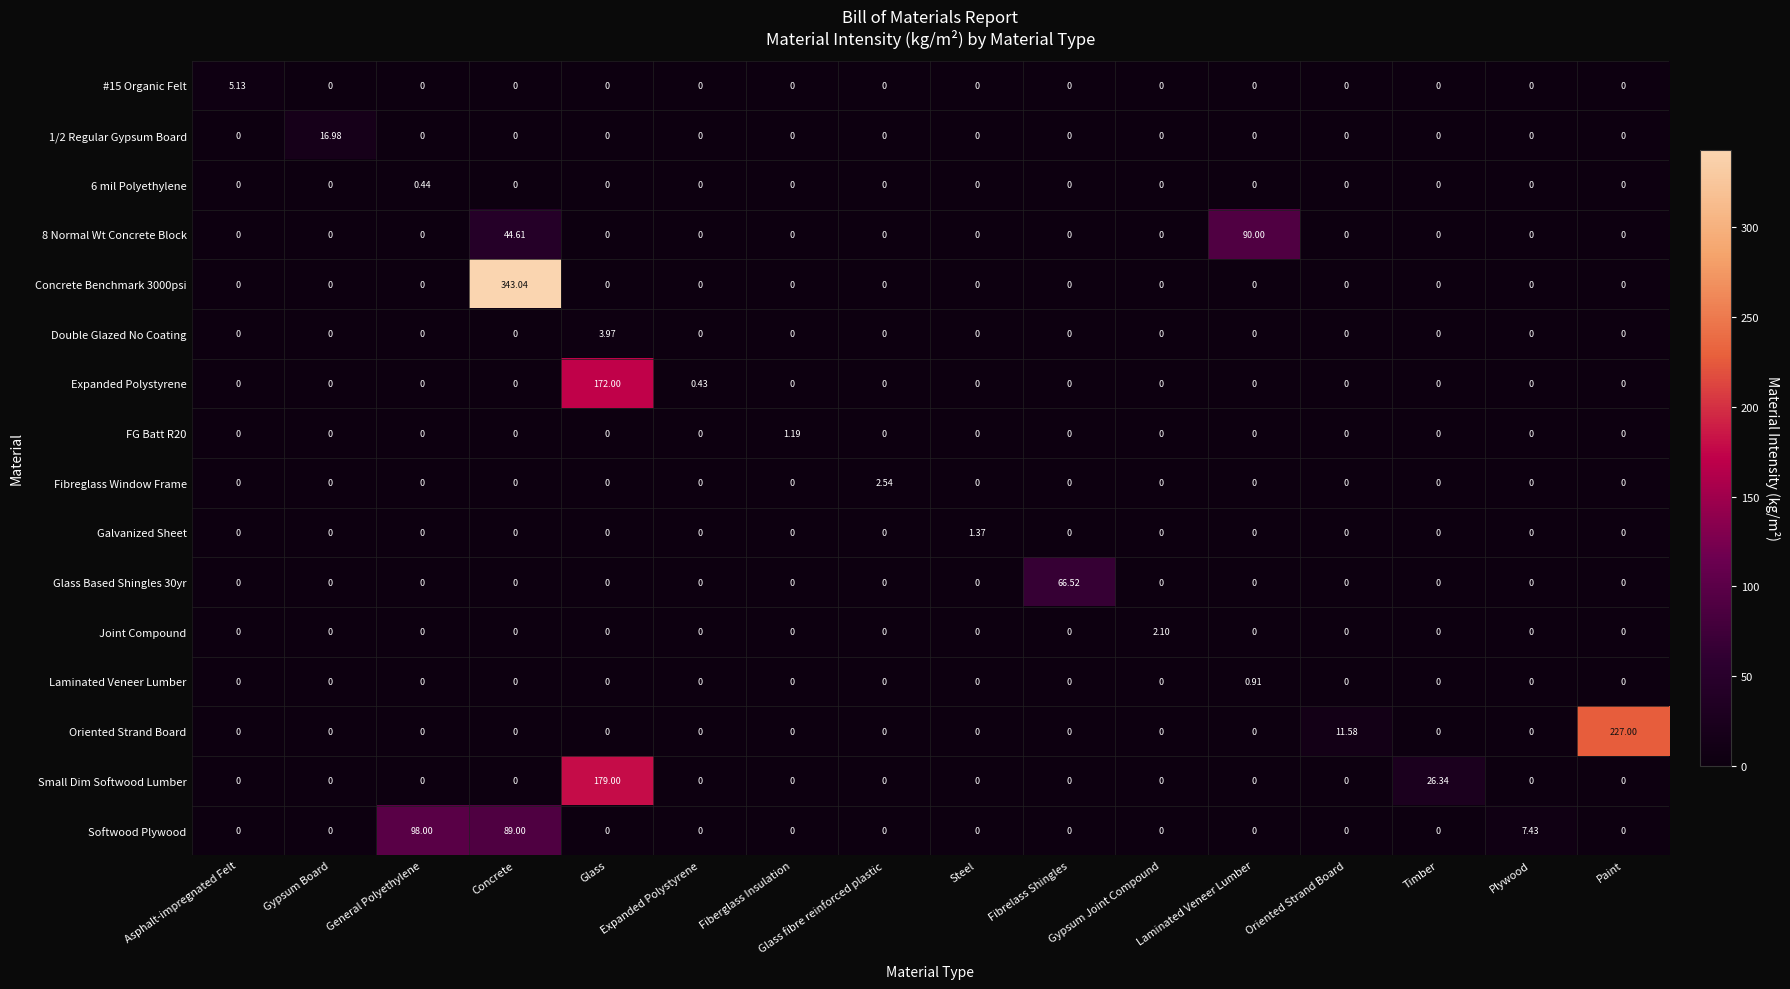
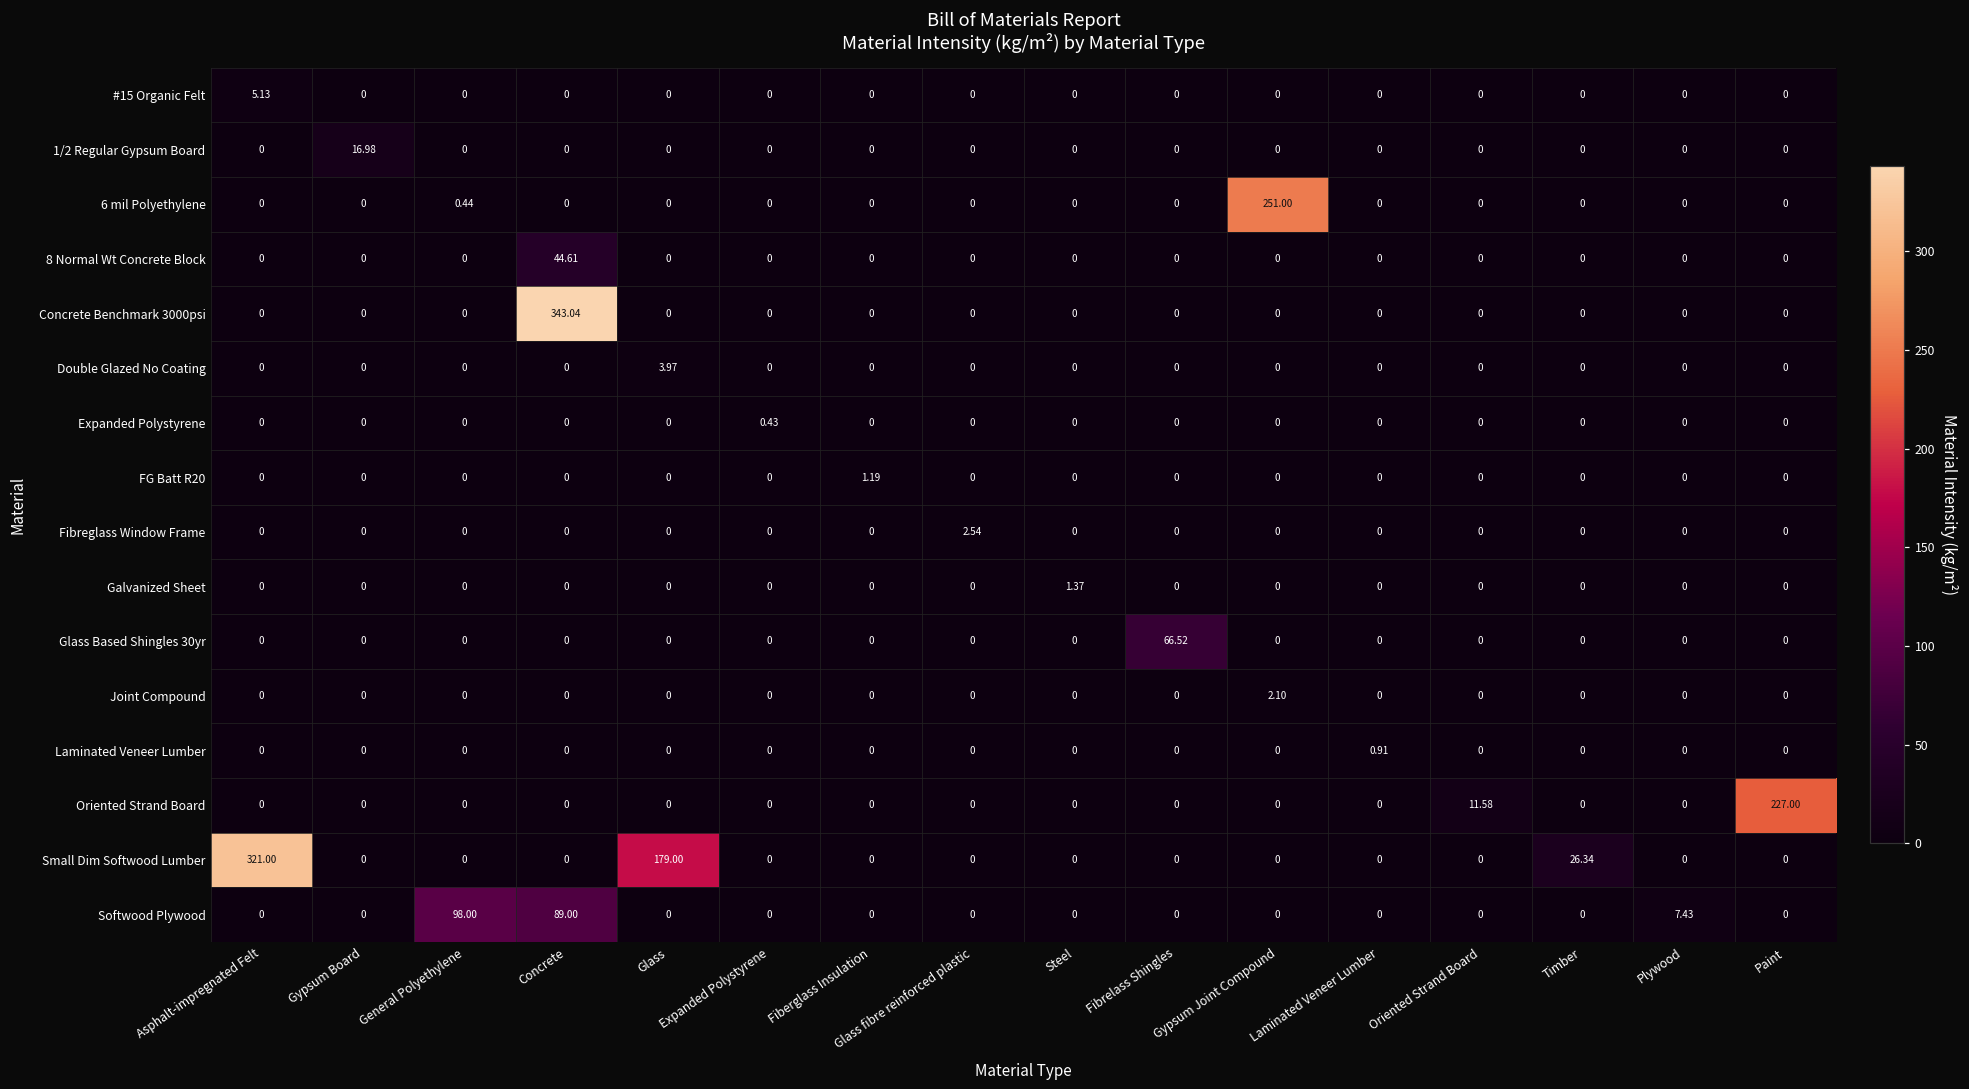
  {
    "6 mil Polyethylene": {
      "Asphalt-impregnated Felt": 0,
      "Gypsum Board": 0,
      "General Polyethylene": 0.44,
      "Concrete": 0,
      "Glass": 0,
      "Expanded Polystyrene": 0,
      "Fiberglass Insulation": 0,
      "Glass fibre reinforced plastic": 0,
      "Steel": 0,
      "Fibrelass Shingles": 0,
-     "Gypsum Joint Compound": 0,
+     "Gypsum Joint Compound": 251.00,
      "Laminated Veneer Lumber": 0,
      "Oriented Strand Board": 0,
      "Timber": 0,
      "Plywood": 0,
      "Paint": 0
    },
    "8 Normal Wt Concrete Block": {
      "Asphalt-impregnated Felt": 0,
      "Gypsum Board": 0,
      "General Polyethylene": 0,
      "Concrete": 44.61,
      "Glass": 0,
      "Expanded Polystyrene": 0,
      "Fiberglass Insulation": 0,
      "Glass fibre reinforced plastic": 0,
      "Steel": 0,
      "Fibrelass Shingles": 0,
      "Gypsum Joint Compound": 0,
-     "Laminated Veneer Lumber": 90.00,
+     "Laminated Veneer Lumber": 0,
      "Oriented Strand Board": 0,
      "Timber": 0,
      "Plywood": 0,
      "Paint": 0
    },
    "Expanded Polystyrene": {
      "Asphalt-impregnated Felt": 0,
      "Gypsum Board": 0,
      "General Polyethylene": 0,
      "Concrete": 0,
-     "Glass": 172.00,
+     "Glass": 0,
      "Expanded Polystyrene": 0.43,
      "Fiberglass Insulation": 0,
      "Glass fibre reinforced plastic": 0,
      "Steel": 0,
      "Fibrelass Shingles": 0,
      "Gypsum Joint Compound": 0,
      "Laminated Veneer Lumber": 0,
      "Oriented Strand Board": 0,
      "Timber": 0,
      "Plywood": 0,
      "Paint": 0
    },
    "Small Dim Softwood Lumber": {
-     "Asphalt-impregnated Felt": 0,
+     "Asphalt-impregnated Felt": 321.00,
      "Gypsum Board": 0,
      "General Polyethylene": 0,
      "Concrete": 0,
      "Glass": 179.00,
      "Expanded Polystyrene": 0,
      "Fiberglass Insulation": 0,
      "Glass fibre reinforced plastic": 0,
      "Steel": 0,
      "Fibrelass Shingles": 0,
      "Gypsum Joint Compound": 0,
      "Laminated Veneer Lumber": 0,
      "Oriented Strand Board": 0,
      "Timber": 26.34,
      "Plywood": 0,
      "Paint": 0
    }
  }
